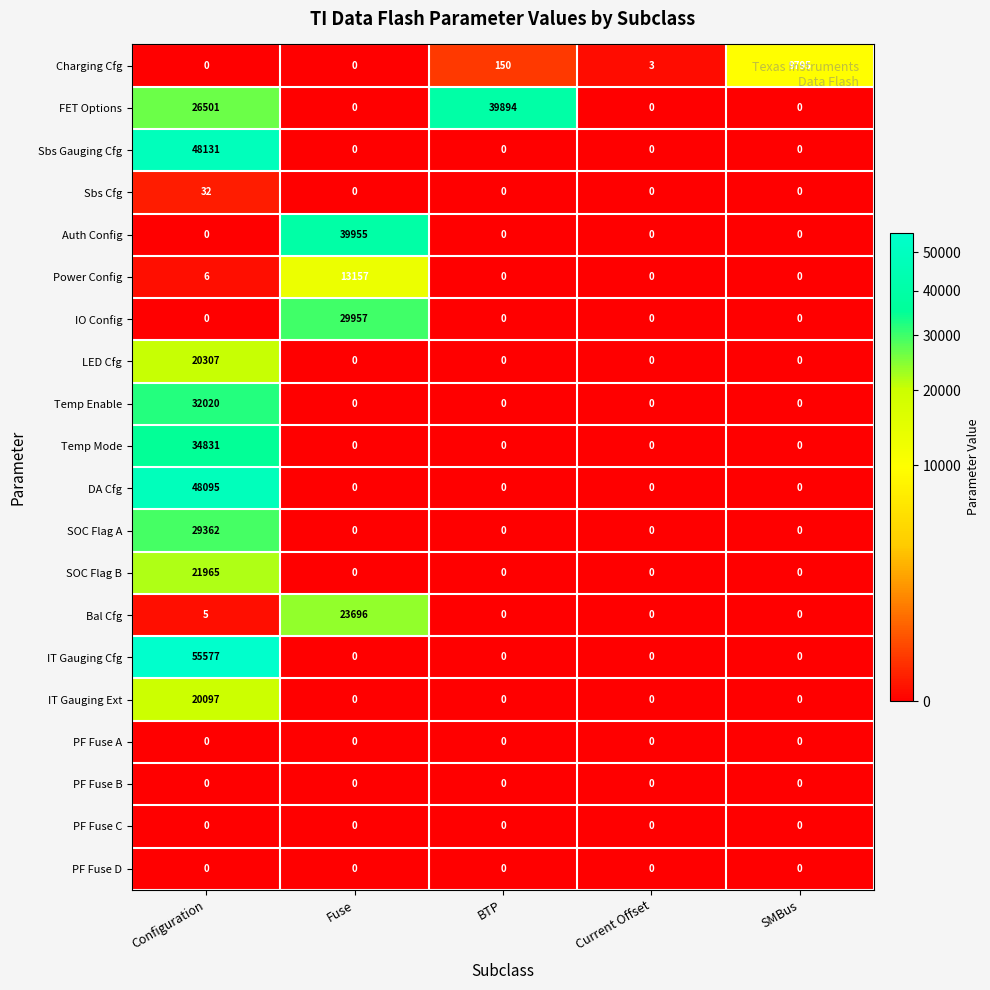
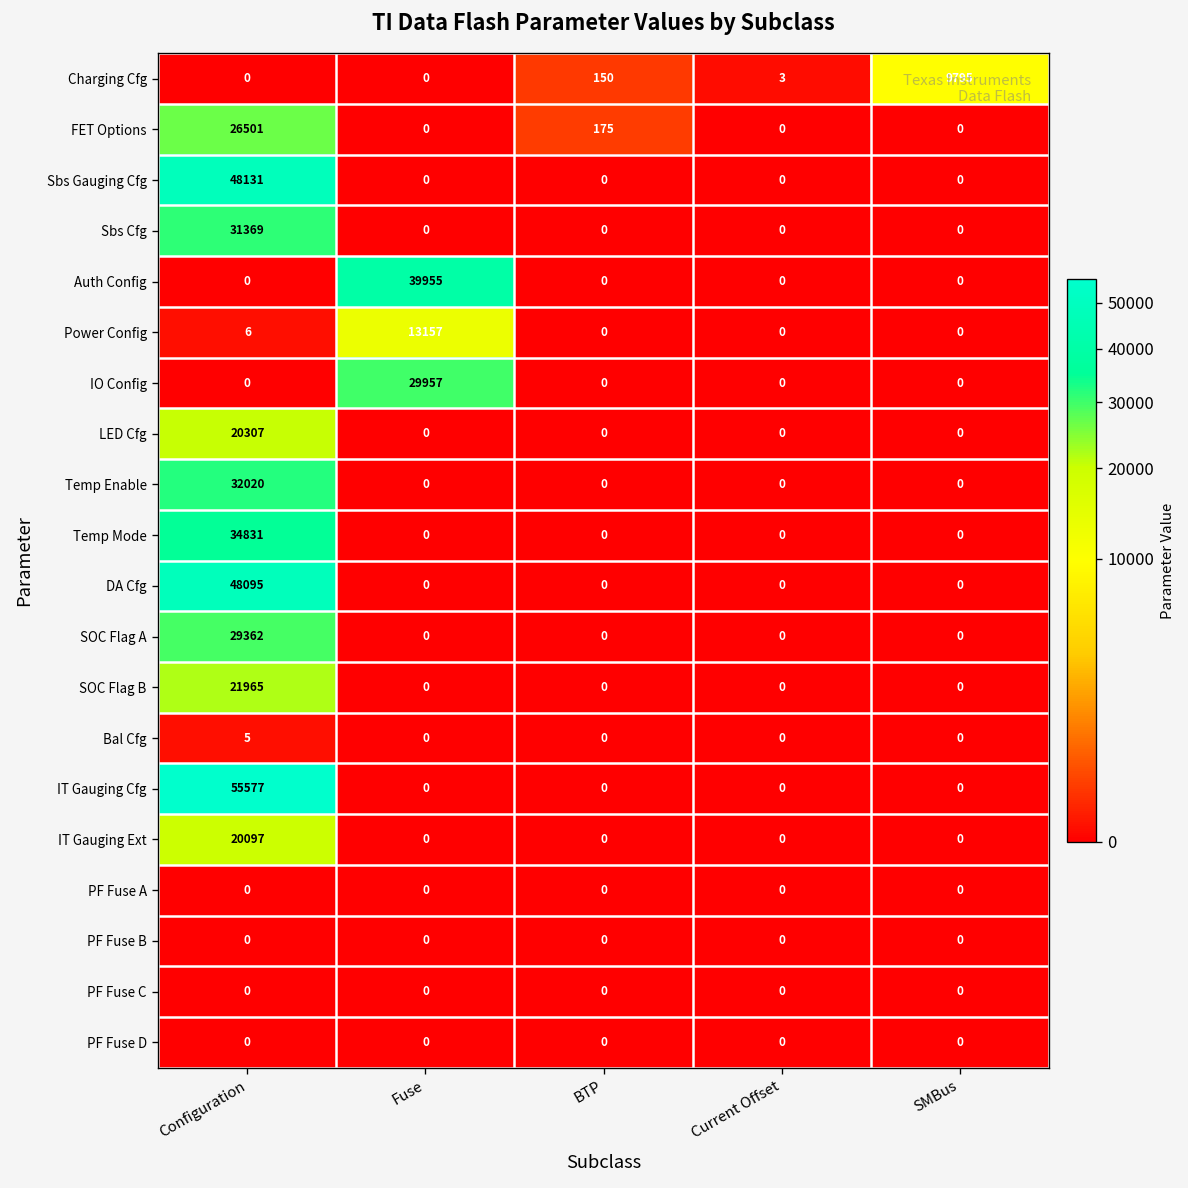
  {
    "Charging Cfg": {
      "Configuration": 0,
      "Fuse": 0,
      "BTP": 150,
      "Current Offset": 3
    },
    "FET Options": {
      "Configuration": 26501,
      "Fuse": 0,
-     "BTP": 39894,
+     "BTP": 175,
      "Current Offset": 0,
      "SMBus": 0
    },
    "Sbs Gauging Cfg": {
      "Configuration": 48131,
      "Fuse": 0,
      "BTP": 0,
      "Current Offset": 0,
      "SMBus": 0
    },
    "Sbs Cfg": {
-     "Configuration": 32,
+     "Configuration": 31369,
      "Fuse": 0,
      "BTP": 0,
      "Current Offset": 0,
      "SMBus": 0
    },
    "Auth Config": {
      "Configuration": 0,
      "Fuse": 39955,
      "BTP": 0,
      "Current Offset": 0,
      "SMBus": 0
    },
    "Power Config": {
      "Configuration": 6,
      "Fuse": 13157,
      "BTP": 0,
      "Current Offset": 0,
      "SMBus": 0
    },
    "IO Config": {
      "Configuration": 0,
      "Fuse": 29957,
      "BTP": 0,
      "Current Offset": 0,
      "SMBus": 0
    },
    "LED Cfg": {
      "Configuration": 20307,
      "Fuse": 0,
      "BTP": 0,
      "Current Offset": 0,
      "SMBus": 0
    },
    "Temp Enable": {
      "Configuration": 32020,
      "Fuse": 0,
      "BTP": 0,
      "Current Offset": 0,
      "SMBus": 0
    },
    "Temp Mode": {
      "Configuration": 34831,
      "Fuse": 0,
      "BTP": 0,
      "Current Offset": 0,
      "SMBus": 0
    },
    "DA Cfg": {
      "Configuration": 48095,
      "Fuse": 0,
      "BTP": 0,
      "Current Offset": 0,
      "SMBus": 0
    },
    "SOC Flag A": {
      "Configuration": 29362,
      "Fuse": 0,
      "BTP": 0,
      "Current Offset": 0,
      "SMBus": 0
    },
    "SOC Flag B": {
      "Configuration": 21965,
      "Fuse": 0,
      "BTP": 0,
      "Current Offset": 0,
      "SMBus": 0
    },
    "Bal Cfg": {
      "Configuration": 5,
-     "Fuse": 23696,
+     "Fuse": 0,
      "BTP": 0,
      "Current Offset": 0,
      "SMBus": 0
    },
    "IT Gauging Cfg": {
      "Configuration": 55577,
      "Fuse": 0,
      "BTP": 0,
      "Current Offset": 0,
      "SMBus": 0
    },
    "IT Gauging Ext": {
      "Configuration": 20097,
      "Fuse": 0,
      "BTP": 0,
      "Current Offset": 0,
      "SMBus": 0
    },
    "PF Fuse A": {
      "Configuration": 0,
      "Fuse": 0,
      "BTP": 0,
      "Current Offset": 0,
      "SMBus": 0
    },
    "PF Fuse B": {
      "Configuration": 0,
      "Fuse": 0,
      "BTP": 0,
      "Current Offset": 0,
      "SMBus": 0
    },
    "PF Fuse C": {
      "Configuration": 0,
      "Fuse": 0,
      "BTP": 0,
      "Current Offset": 0,
      "SMBus": 0
    },
    "PF Fuse D": {
      "Configuration": 0,
      "Fuse": 0,
      "BTP": 0,
      "Current Offset": 0,
      "SMBus": 0
    }
  }
